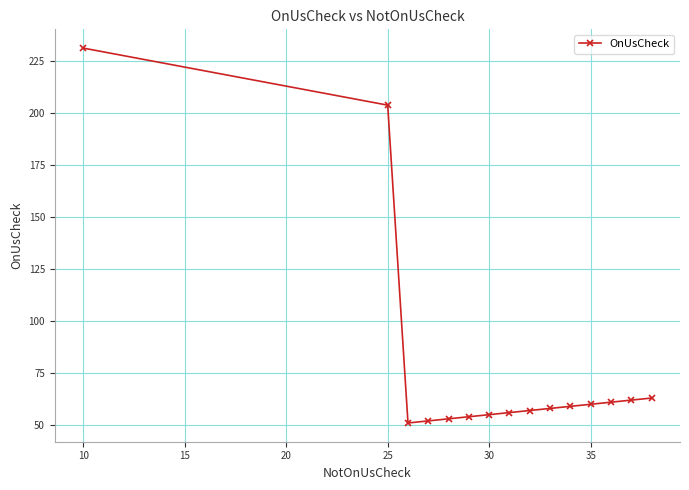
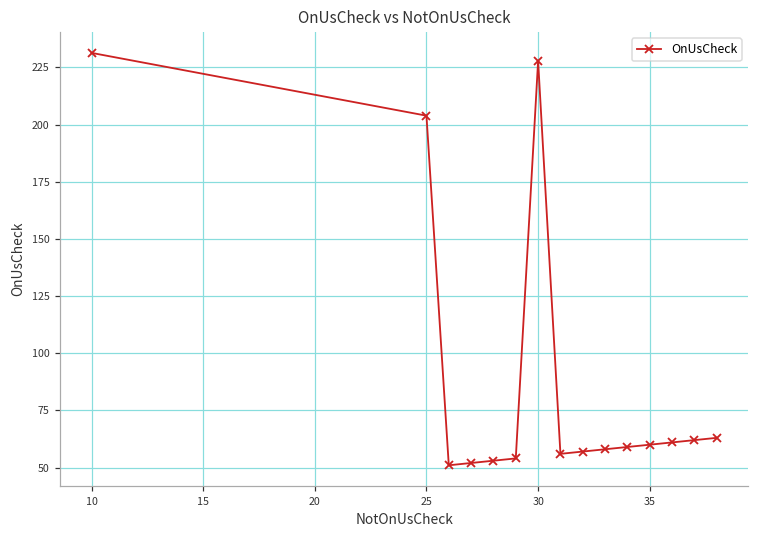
  {
    "10": 231,
    "25": 204,
-   "30": 55,
+   "30": 228,
    "35": 60
  }
